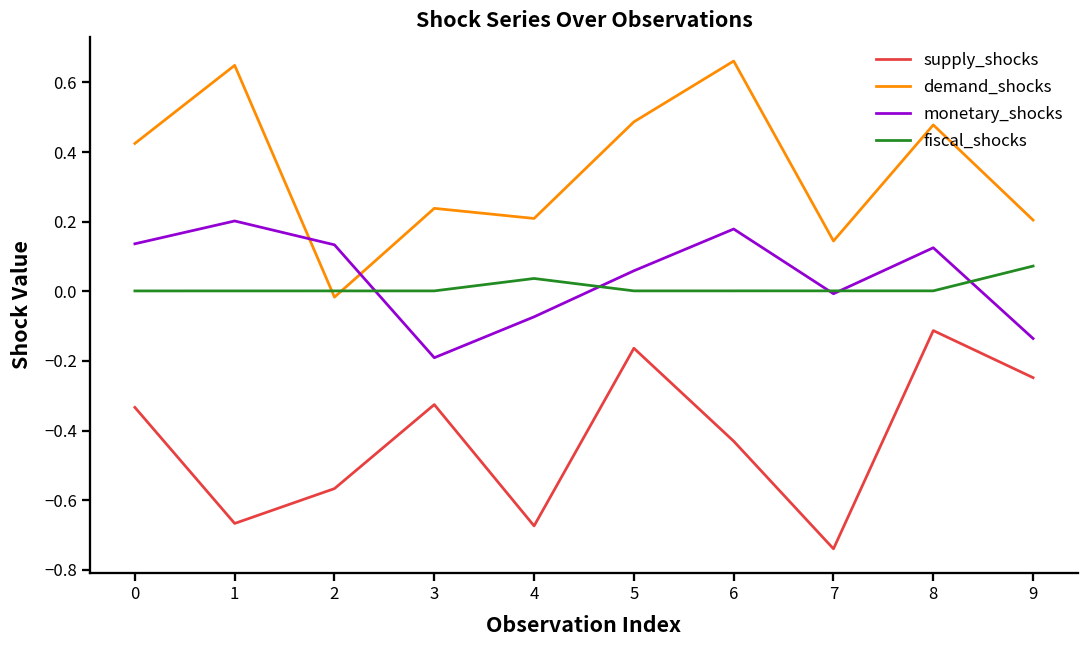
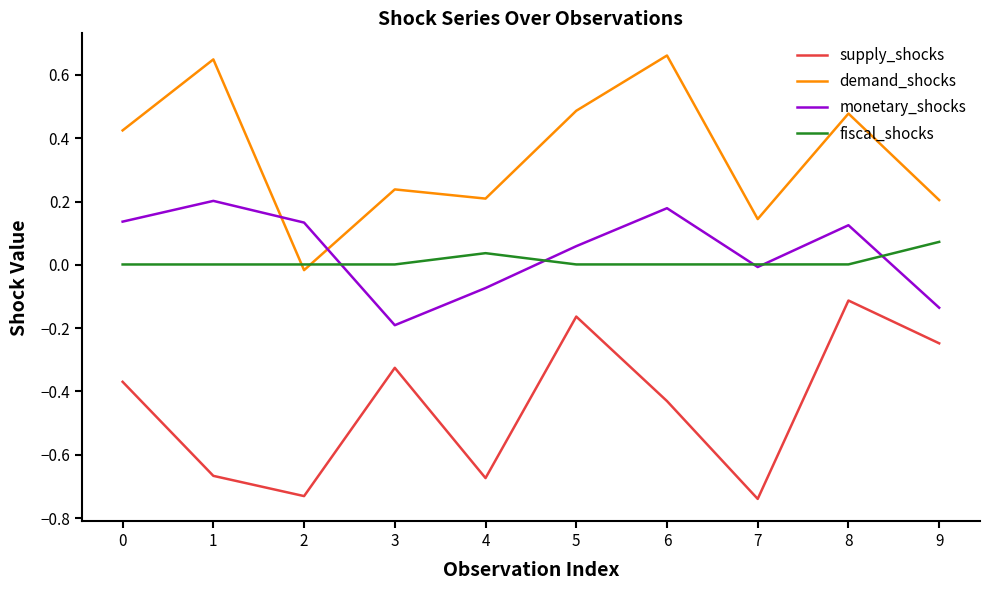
  {
    "supply_shocks": {
-     "0": -0.33,
+     "0": -0.37,
      "1": -0.67,
-     "2": -0.57,
+     "2": -0.73,
      "3": -0.33,
      "4": -0.67,
      "5": -0.16,
      "6": -0.43,
      "7": -0.74,
      "8": -0.11,
      "9": -0.25
    },
    "demand_shocks": {
      "0": 0.42,
      "1": 0.65,
      "2": -0.02,
      "3": 0.24,
      "4": 0.21,
      "5": 0.49,
      "6": 0.66,
      "7": 0.14,
      "8": 0.48,
      "9": 0.20
    },
    "monetary_shocks": {
      "0": 0.14,
      "1": 0.20,
      "2": 0.13,
      "3": -0.19,
      "4": -0.07,
      "5": 0.06,
      "6": 0.18,
      "7": -0.01,
      "8": 0.13,
      "9": -0.14
    },
    "fiscal_shocks": {
      "0": 0.00,
      "1": 0.00,
      "2": 0.00,
      "3": 0.00,
      "4": 0.04,
      "5": 0.00,
      "6": 0.00,
      "7": 0.00,
      "8": 0.00,
      "9": 0.07
    }
  }
